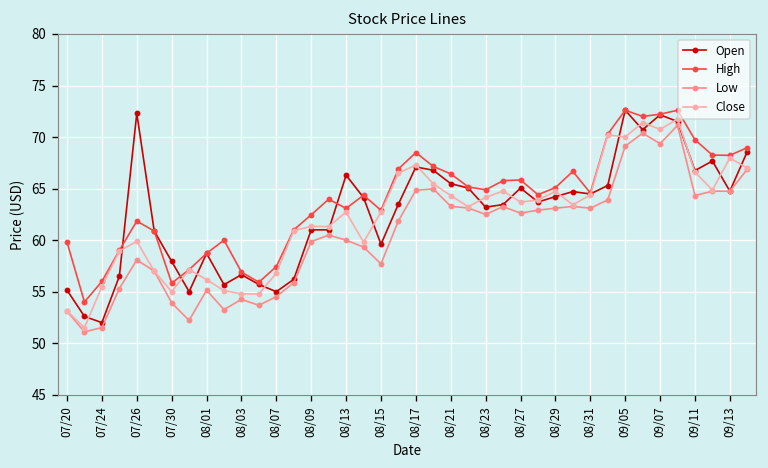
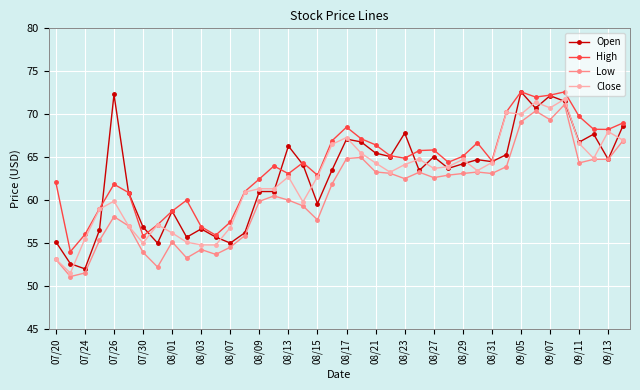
  {
    "Open": {
      "07/20": 55,
      "07/24": 52,
      "07/26": 72,
-     "07/30": 58,
+     "07/30": 57,
      "08/07": 55,
      "08/09": 61,
      "08/13": 66,
      "08/15": 60,
      "08/21": 65,
-     "08/23": 63,
+     "08/23": 68,
      "08/27": 65,
      "08/29": 64
    },
    "High": {
-     "07/20": 60,
+     "07/20": 62,
      "07/24": 56,
      "07/26": 62,
      "07/30": 56,
      "08/07": 57,
      "08/09": 62,
      "08/13": 63,
      "08/17": 69,
      "08/21": 66,
      "08/23": 65,
      "08/27": 66,
      "08/29": 65,
      "09/11": 70
    }
  }
